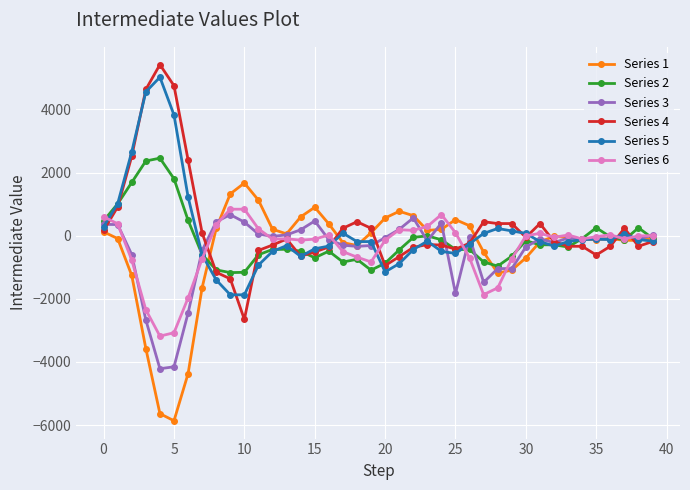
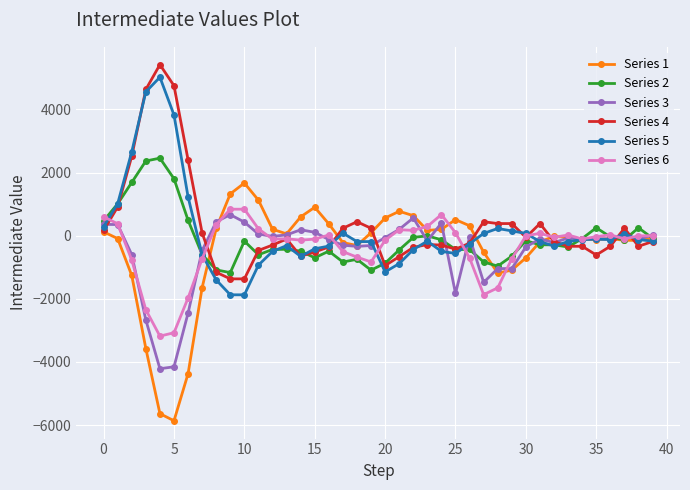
  {
    "Series 1": {
      "5": -5900,
      "10": 1700,
      "15": 900,
      "20": 600,
      "25": 500,
      "30": -700
    },
    "Series 2": {
      "0": 500,
      "5": 1800,
-     "10": -1200,
+     "10": -200,
      "15": -700,
      "30": -200,
      "35": 300
    },
    "Series 3": {
      "5": -4200,
      "10": 400,
-     "15": 500,
+     "15": 100,
      "25": -1800,
      "30": -400
    },
    "Series 4": {
      "5": 4800,
-     "10": -2700,
+     "10": -1400,
      "15": -500,
      "35": -600
    },
    "Series 5": {
      "5": 3800,
      "10": -1900,
      "15": -400,
      "20": -1100,
      "25": -600
    },
    "Series 6": {
      "0": 600,
      "5": -3100,
      "10": 800,
      "15": -100,
      "25": 100
    }
  }
